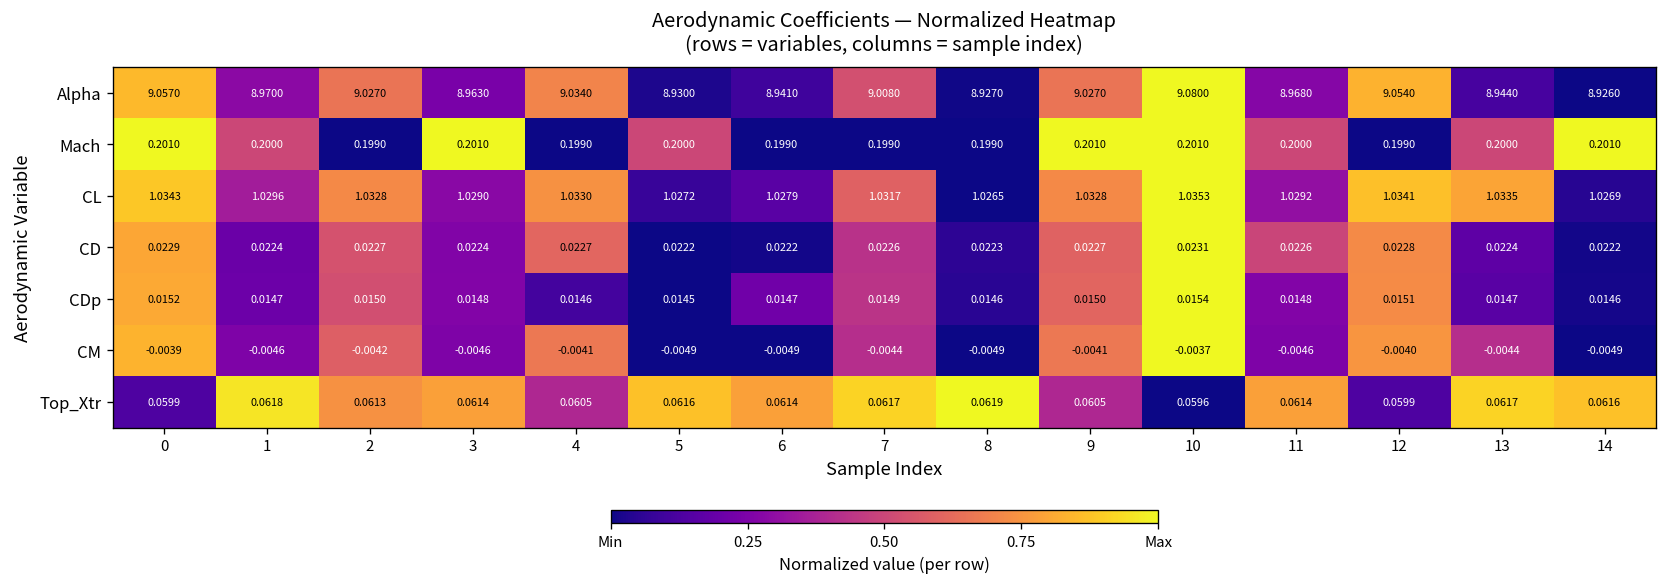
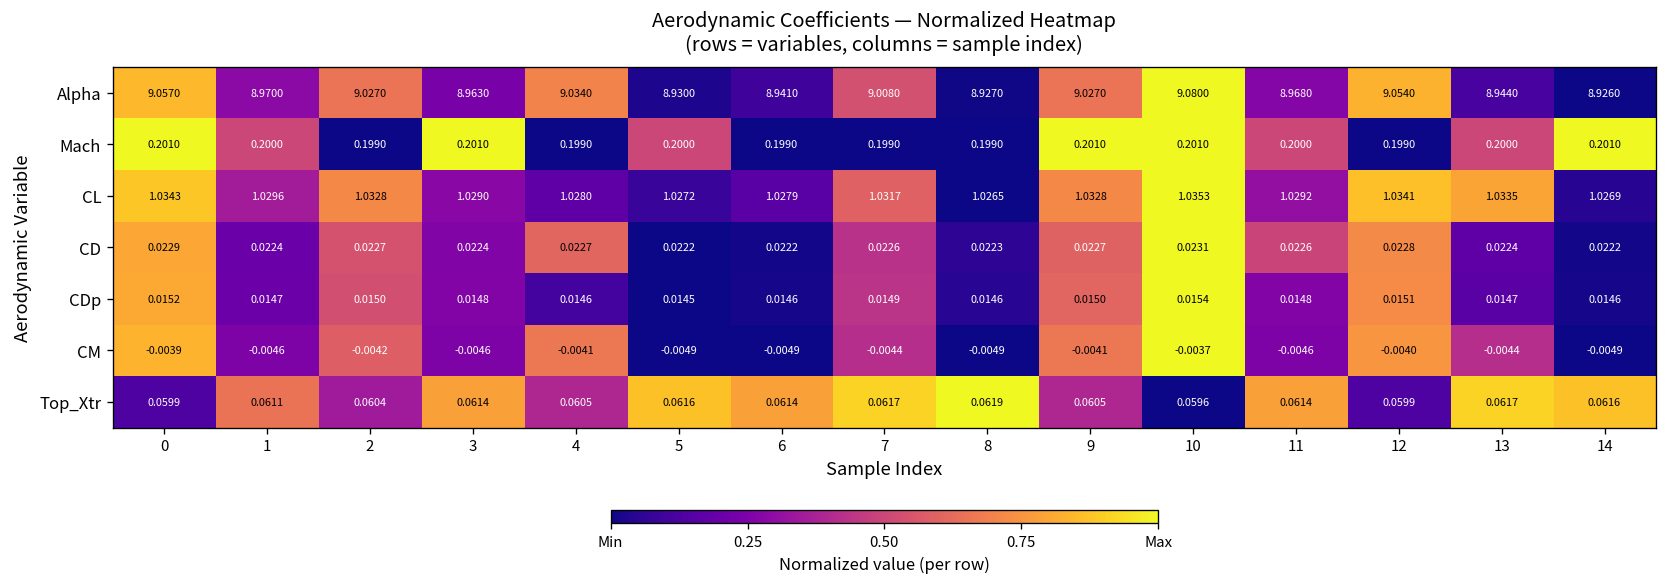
  {
    "Alpha": {
      "0": 9.0570,
      "1": 8.9700,
      "2": 9.0270,
      "3": 8.9630,
      "4": 9.0340,
      "5": 8.9300,
      "6": 8.9410,
      "7": 9.0080,
      "8": 8.9270,
      "9": 9.0270,
      "10": 9.0800,
      "11": 8.9680,
      "12": 9.0540,
      "13": 8.9440,
      "14": 8.9260
    },
    "Mach": {
      "0": 0.2010,
      "1": 0.2000,
      "2": 0.1990,
      "3": 0.2010,
      "4": 0.1990,
      "5": 0.2000,
      "6": 0.1990,
      "7": 0.1990,
      "8": 0.1990,
      "9": 0.2010,
      "10": 0.2010,
      "11": 0.2000,
      "12": 0.1990,
      "13": 0.2000,
      "14": 0.2010
    },
    "CL": {
      "0": 1.0343,
      "1": 1.0296,
      "2": 1.0328,
      "3": 1.0290,
-     "4": 1.0330,
+     "4": 1.0280,
      "5": 1.0272,
      "6": 1.0279,
      "7": 1.0317,
      "8": 1.0265,
      "9": 1.0328,
      "10": 1.0353,
      "11": 1.0292,
      "12": 1.0341,
      "13": 1.0335,
      "14": 1.0269
    },
    "CD": {
      "0": 0.0229,
      "1": 0.0224,
      "2": 0.0227,
      "3": 0.0224,
      "4": 0.0227,
      "5": 0.0222,
      "6": 0.0222,
      "7": 0.0226,
      "8": 0.0223,
      "9": 0.0227,
      "10": 0.0231,
      "11": 0.0226,
      "12": 0.0228,
      "13": 0.0224,
      "14": 0.0222
    },
    "CDp": {
      "0": 0.0152,
      "1": 0.0147,
      "2": 0.0150,
      "3": 0.0148,
      "4": 0.0146,
      "5": 0.0145,
-     "6": 0.0147,
+     "6": 0.0146,
      "7": 0.0149,
      "8": 0.0146,
      "9": 0.0150,
      "10": 0.0154,
      "11": 0.0148,
      "12": 0.0151,
      "13": 0.0147,
      "14": 0.0146
    },
    "CM": {
      "0": -0.0039,
      "1": -0.0046,
      "2": -0.0042,
      "3": -0.0046,
      "4": -0.0041,
      "5": -0.0049,
      "6": -0.0049,
      "7": -0.0044,
      "8": -0.0049,
      "9": -0.0041,
      "10": -0.0037,
      "11": -0.0046,
      "12": -0.0040,
      "13": -0.0044,
      "14": -0.0049
    },
    "Top_Xtr": {
      "0": 0.0599,
-     "1": 0.0618,
-     "2": 0.0613,
+     "1": 0.0611,
+     "2": 0.0604,
      "3": 0.0614,
      "4": 0.0605,
      "5": 0.0616,
      "6": 0.0614,
      "7": 0.0617,
      "8": 0.0619,
      "9": 0.0605,
      "10": 0.0596,
      "11": 0.0614,
      "12": 0.0599,
      "13": 0.0617,
      "14": 0.0616
    }
  }
